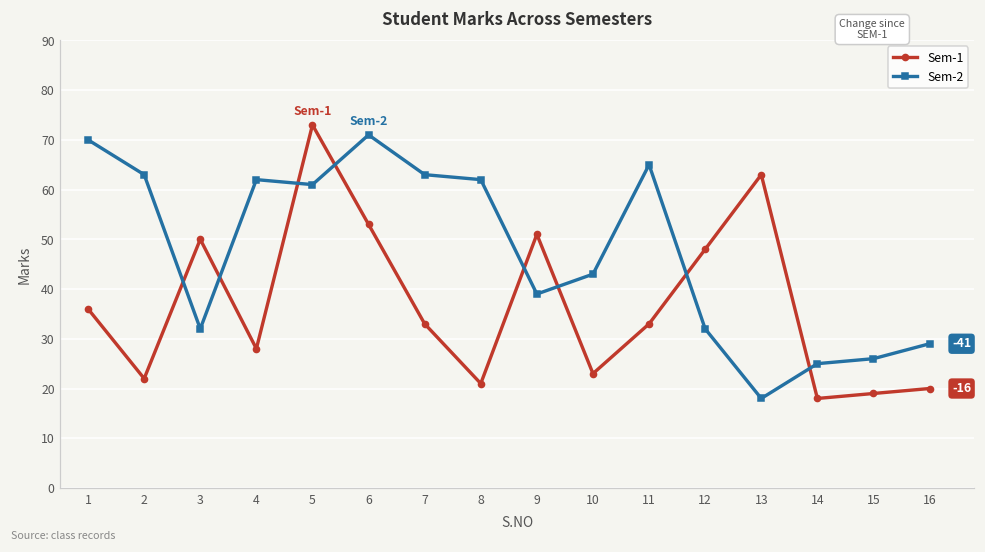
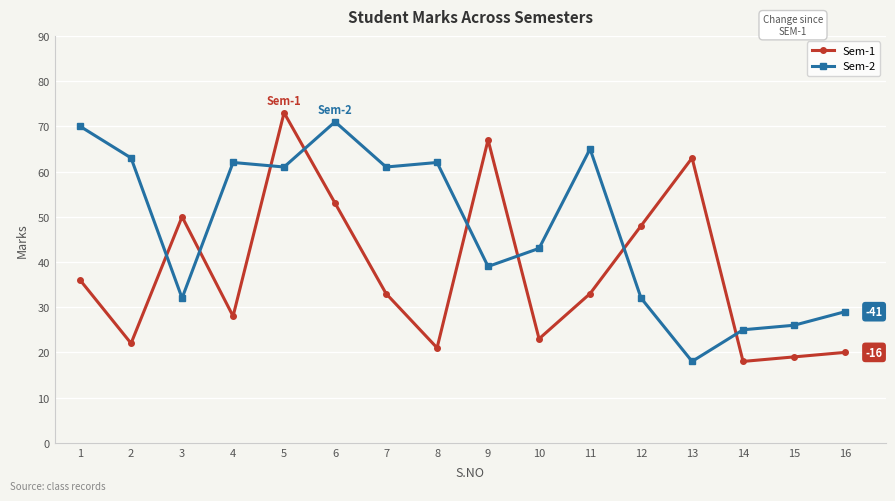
  {
    "Sem-1": {
      "1": 36,
      "2": 22,
      "3": 50,
      "4": 28,
      "5": 73,
      "6": 53,
      "7": 33,
      "8": 21,
-     "9": 51,
+     "9": 67,
      "10": 23,
      "11": 33,
      "12": 48,
      "13": 63,
      "14": 18,
      "15": 19
    },
    "Sem-2": {
      "1": 70,
      "2": 63,
      "3": 32,
      "4": 62,
      "5": 61,
      "6": 71,
-     "7": 63,
+     "7": 61,
      "8": 62,
      "9": 39,
      "10": 43,
      "11": 65,
      "12": 32,
      "13": 18,
      "14": 25,
      "15": 26
    }
  }
